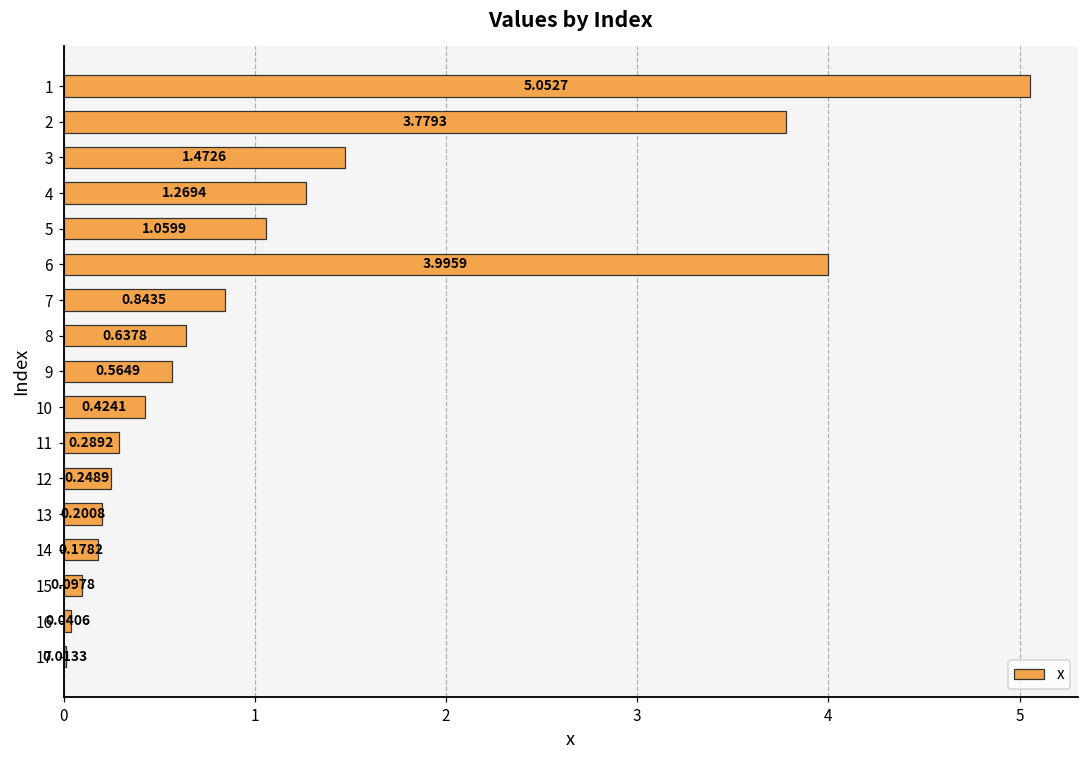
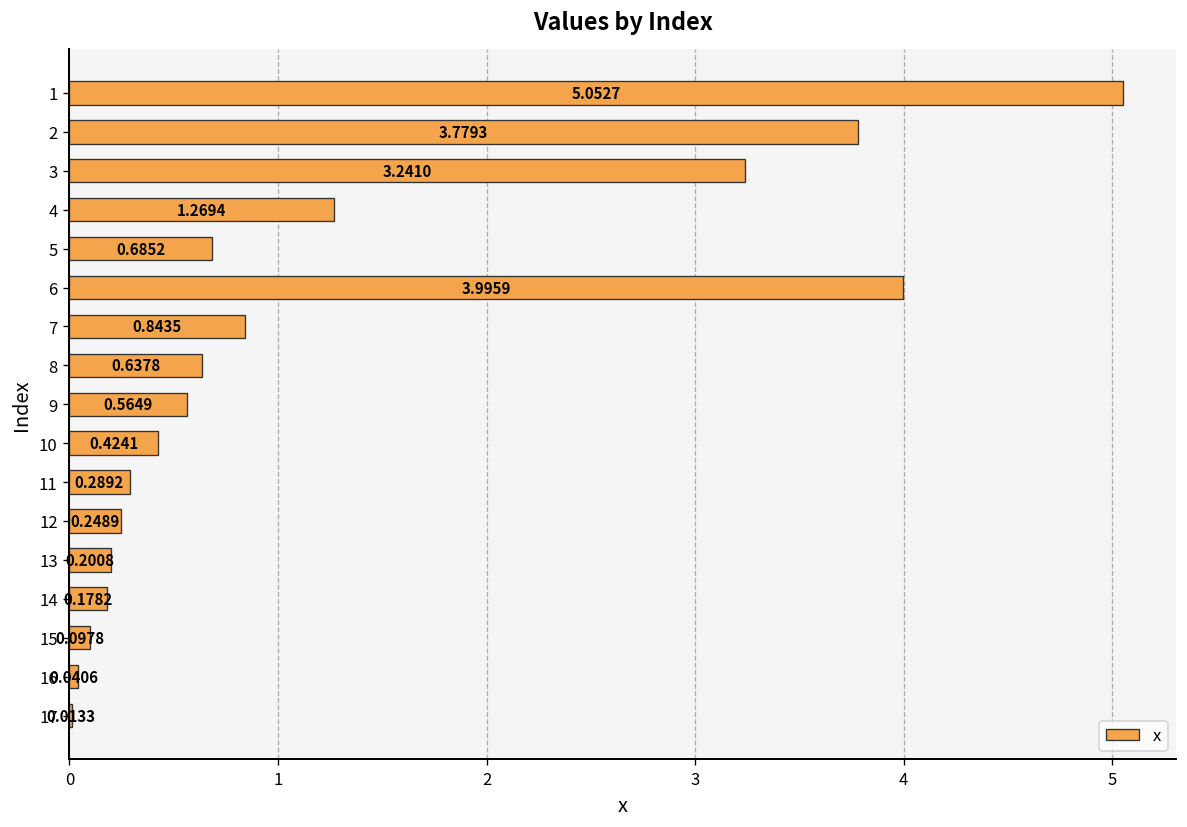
  {
    "1": 5.0527,
    "2": 3.7793,
-   "3": 1.4726,
+   "3": 3.2410,
    "4": 1.2694,
-   "5": 1.0599,
+   "5": 0.6852,
    "6": 3.9959,
    "7": 0.8435,
    "8": 0.6378,
    "9": 0.5649,
    "10": 0.4241,
    "11": 0.2892,
    "12": 0.2489,
    "13": 0.2008,
    "14": 0.1782,
    "15": 0.0978,
    "16": 0.0406,
    "17": 0.0133
  }
